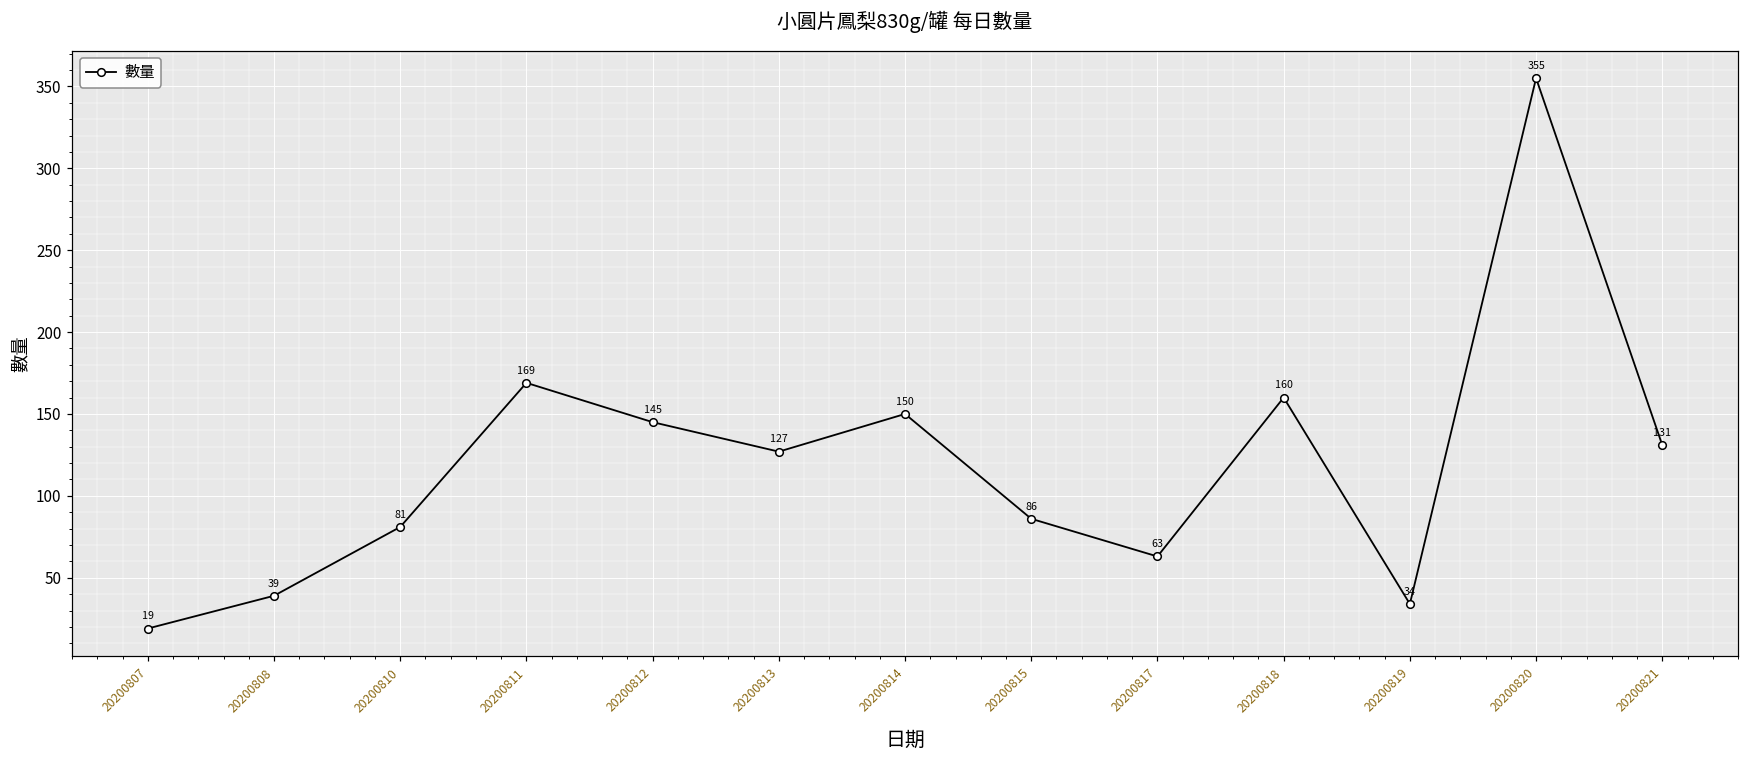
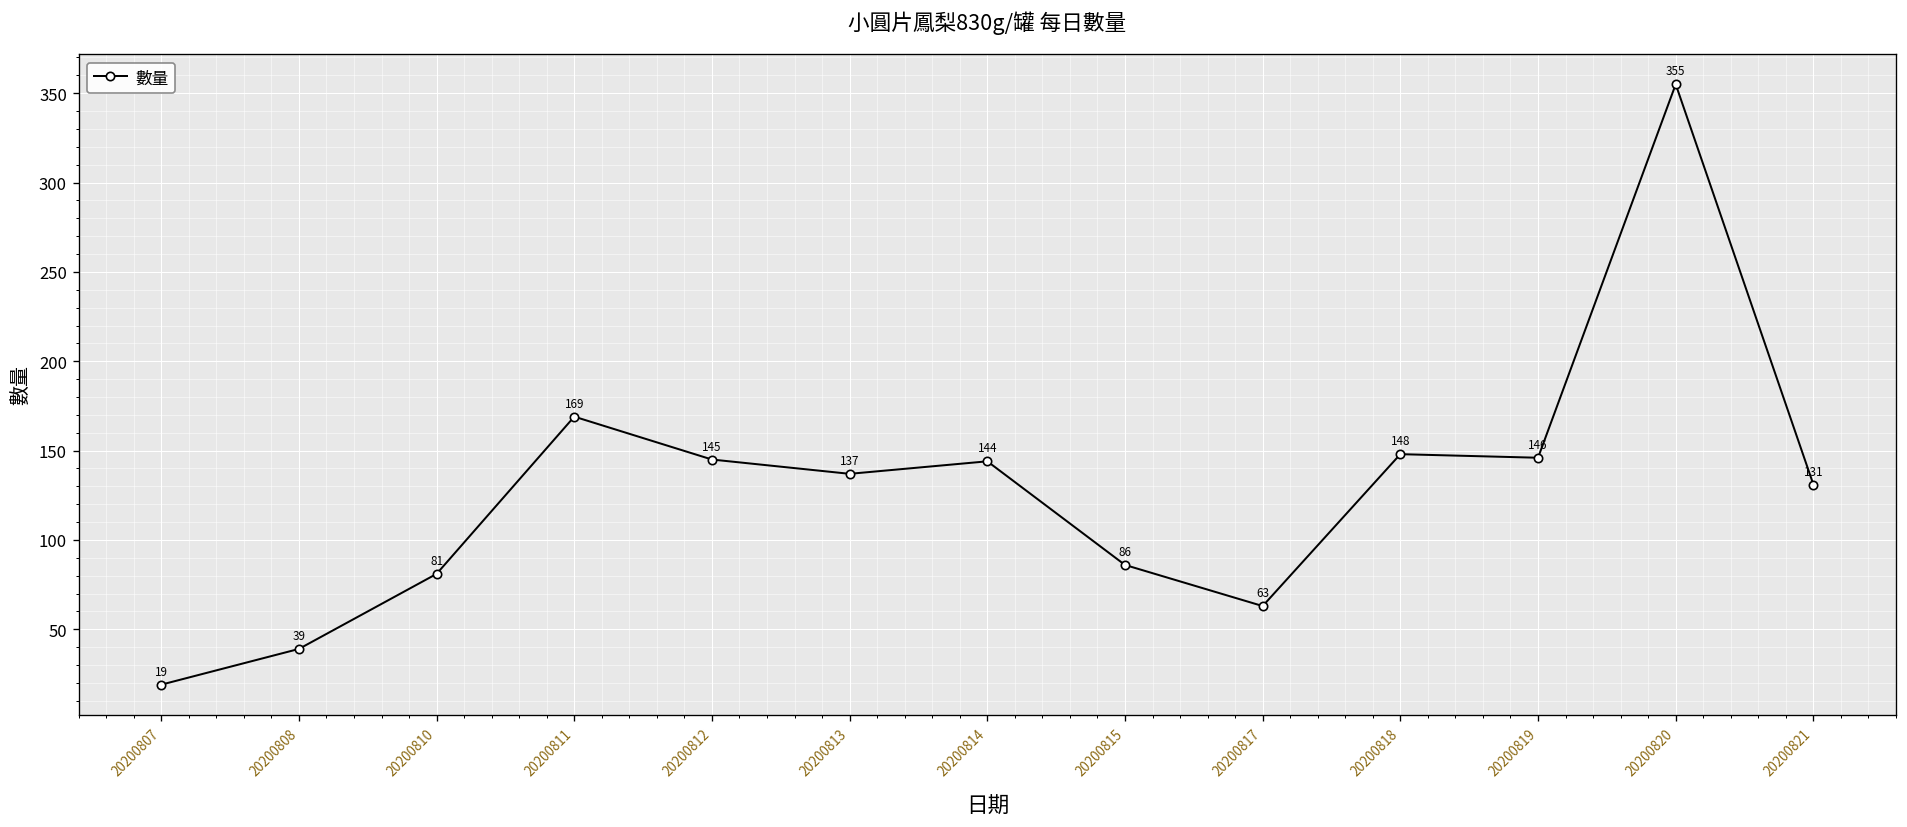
  {
    "20200807": 19,
    "20200808": 39,
    "20200810": 81,
    "20200811": 169,
    "20200812": 145,
-   "20200813": 127,
-   "20200814": 150,
+   "20200813": 137,
+   "20200814": 144,
    "20200815": 86,
    "20200817": 63,
-   "20200818": 160,
-   "20200819": 34,
+   "20200818": 148,
+   "20200819": 146,
    "20200820": 355,
    "20200821": 131
  }
